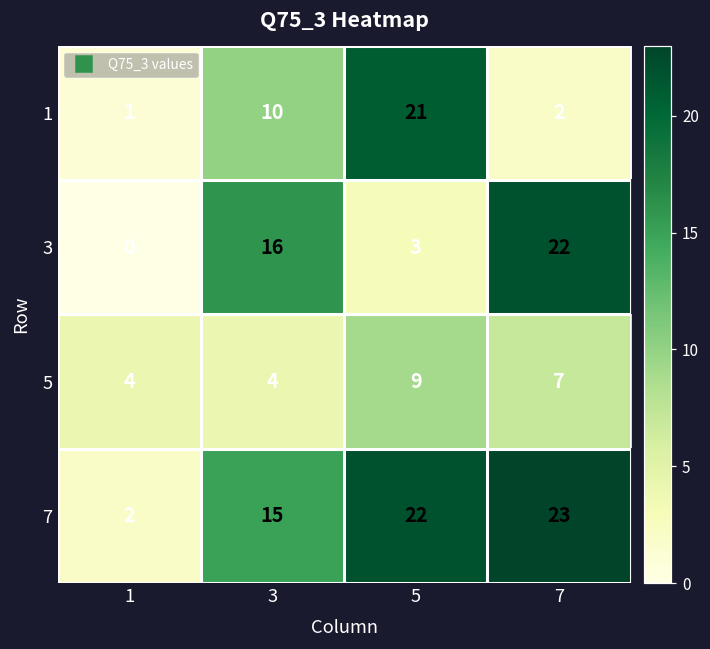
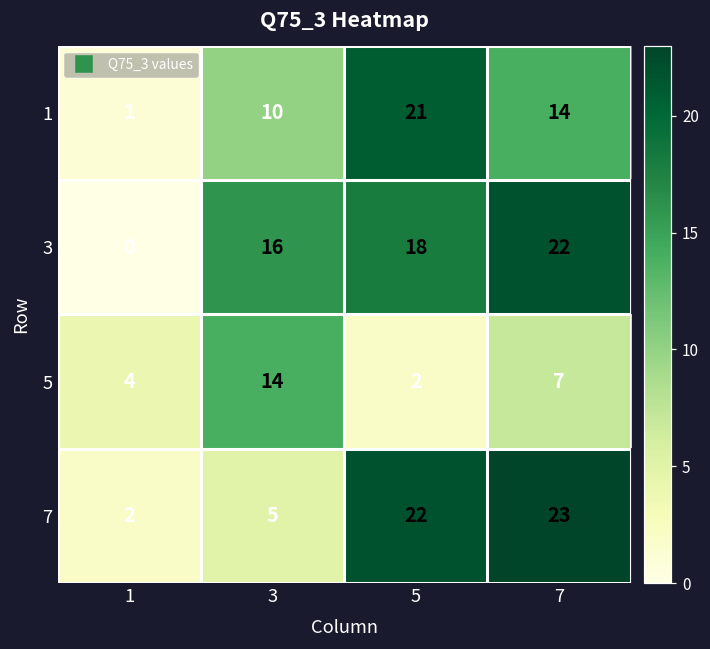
  {
    "1": {
      "3": 10,
      "5": 21,
-     "7": 2
+     "7": 14
    },
    "3": {
      "3": 16,
-     "5": 3,
+     "5": 18,
      "7": 22
    },
    "5": {
      "1": 4,
-     "3": 4,
-     "5": 9,
+     "3": 14,
+     "5": 2,
      "7": 7
    },
    "7": {
      "1": 2,
-     "3": 15,
+     "3": 5,
      "5": 22,
      "7": 23
    }
  }
